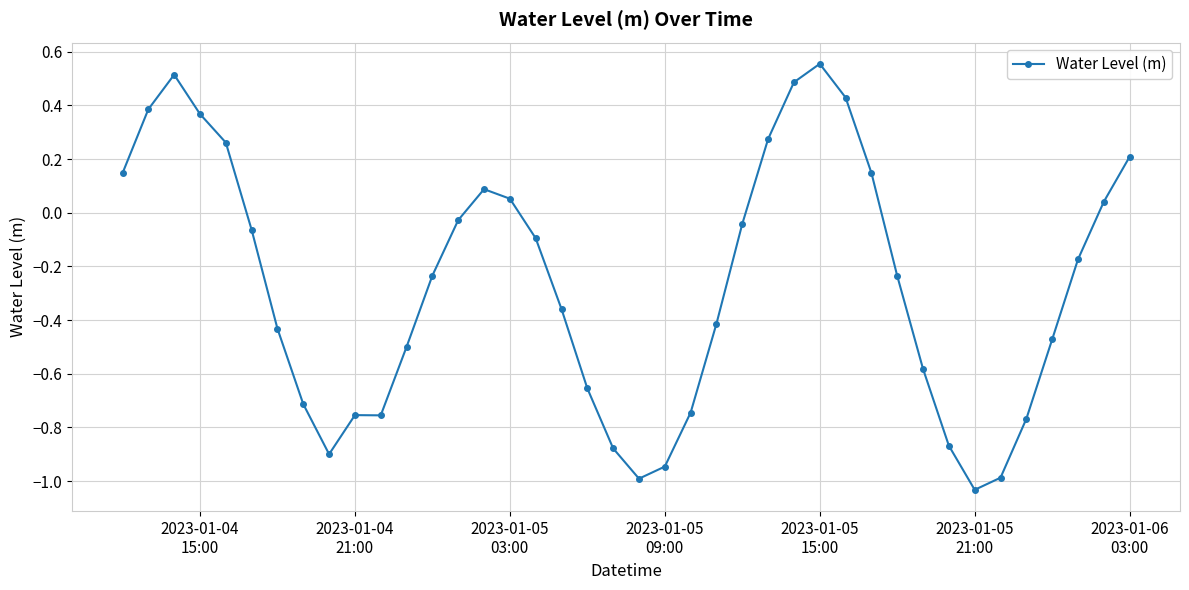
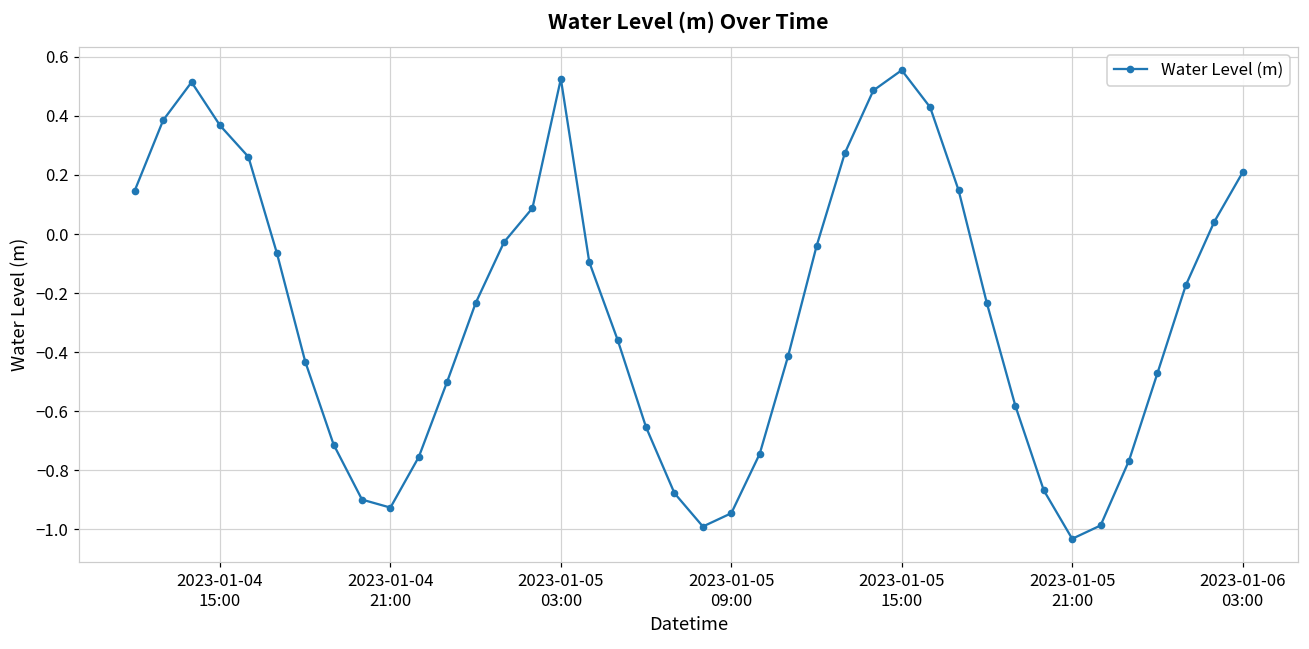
  {
    "2023-01-04 15:00": 0.37,
-   "2023-01-04 21:00": -0.75,
-   "2023-01-05 03:00": 0.05,
+   "2023-01-04 21:00": -0.93,
+   "2023-01-05 03:00": 0.53,
    "2023-01-05 09:00": -0.95,
    "2023-01-05 15:00": 0.55,
    "2023-01-05 21:00": -1.03,
    "2023-01-06 03:00": 0.21
  }
